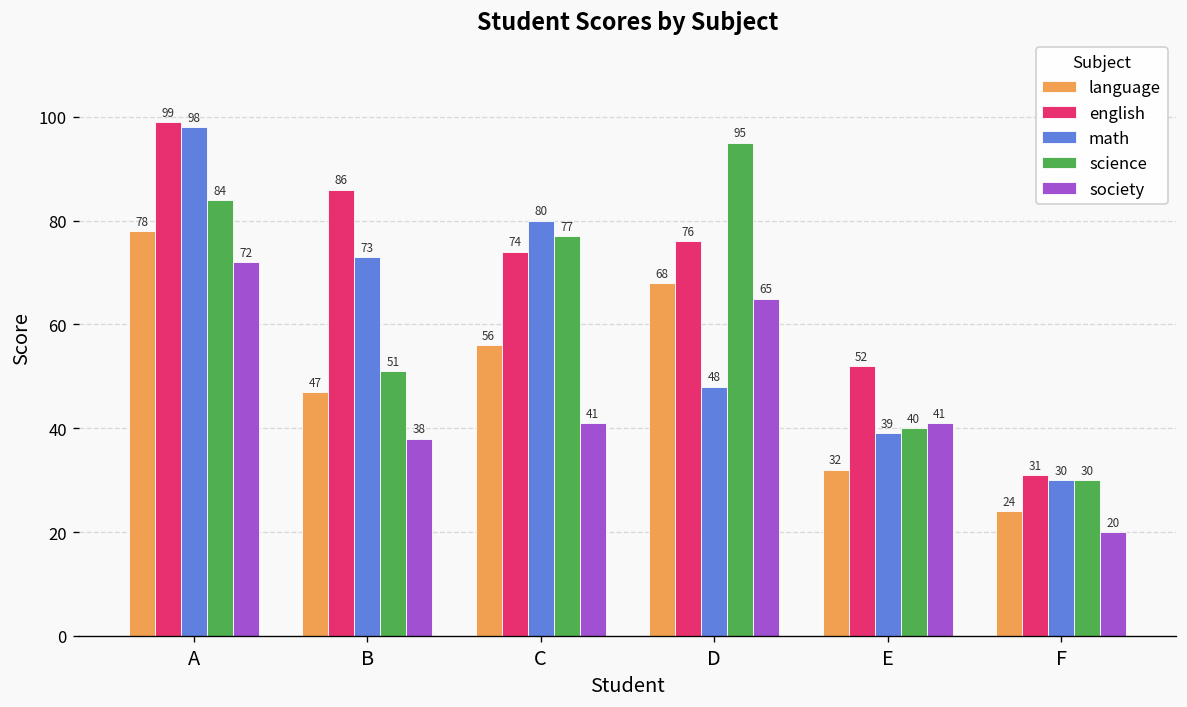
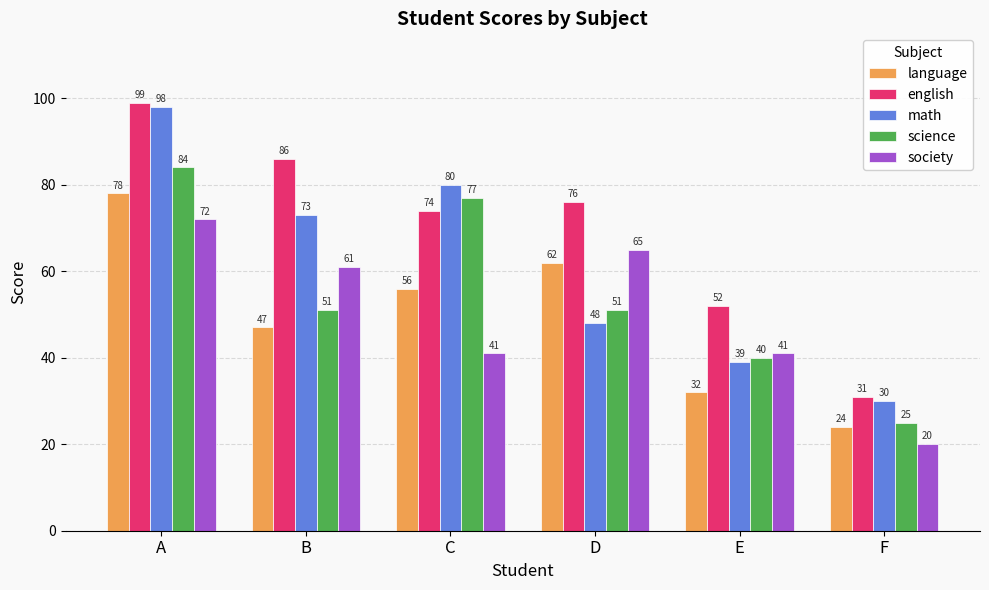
  {
    "language": {
      "A": 78,
      "B": 47,
      "C": 56,
-     "D": 68,
+     "D": 62,
      "E": 32,
      "F": 24
    },
    "english": {
      "A": 99,
      "B": 86,
      "C": 74,
      "D": 76,
      "E": 52,
      "F": 31
    },
    "math": {
      "A": 98,
      "B": 73,
      "C": 80,
      "D": 48,
      "E": 39,
      "F": 30
    },
    "science": {
      "A": 84,
      "B": 51,
      "C": 77,
-     "D": 95,
+     "D": 51,
      "E": 40,
-     "F": 30
+     "F": 25
    },
    "society": {
      "A": 72,
-     "B": 38,
+     "B": 61,
      "C": 41,
      "D": 65,
      "E": 41,
      "F": 20
    }
  }
